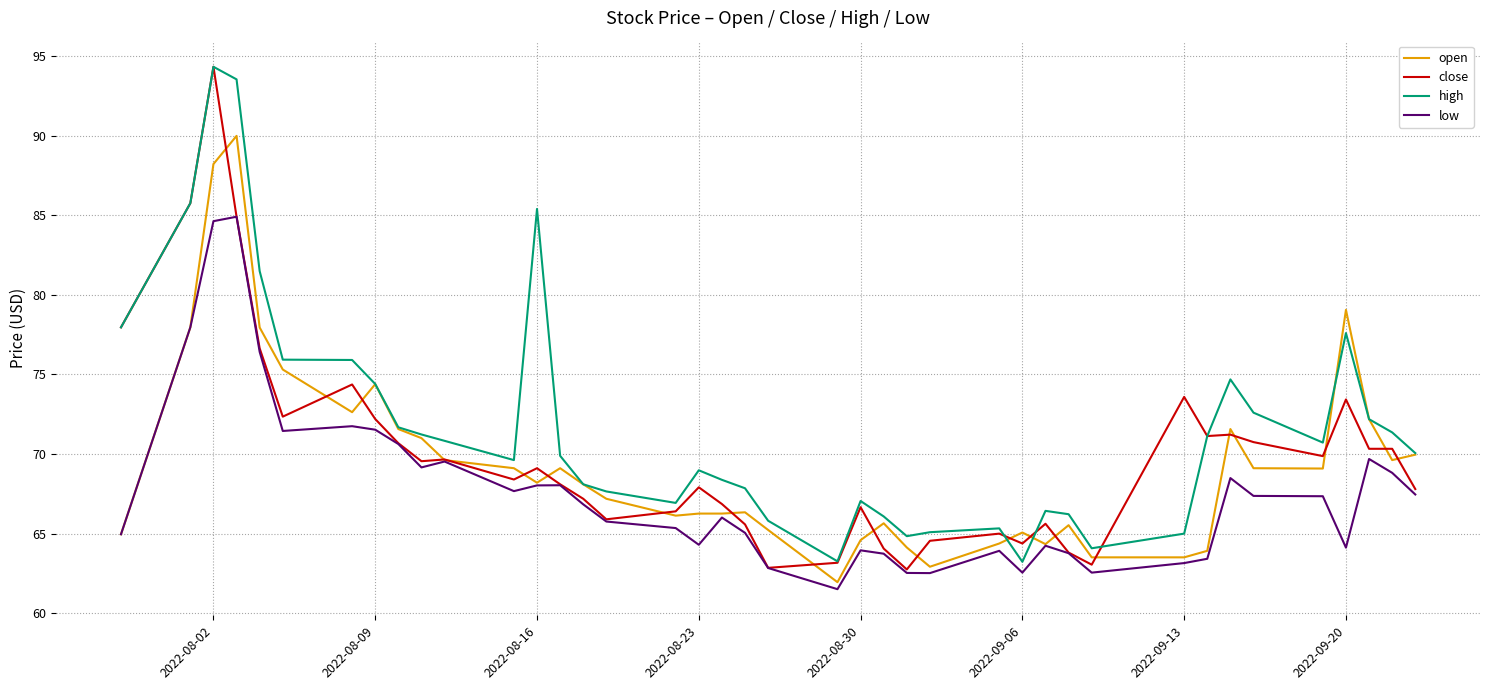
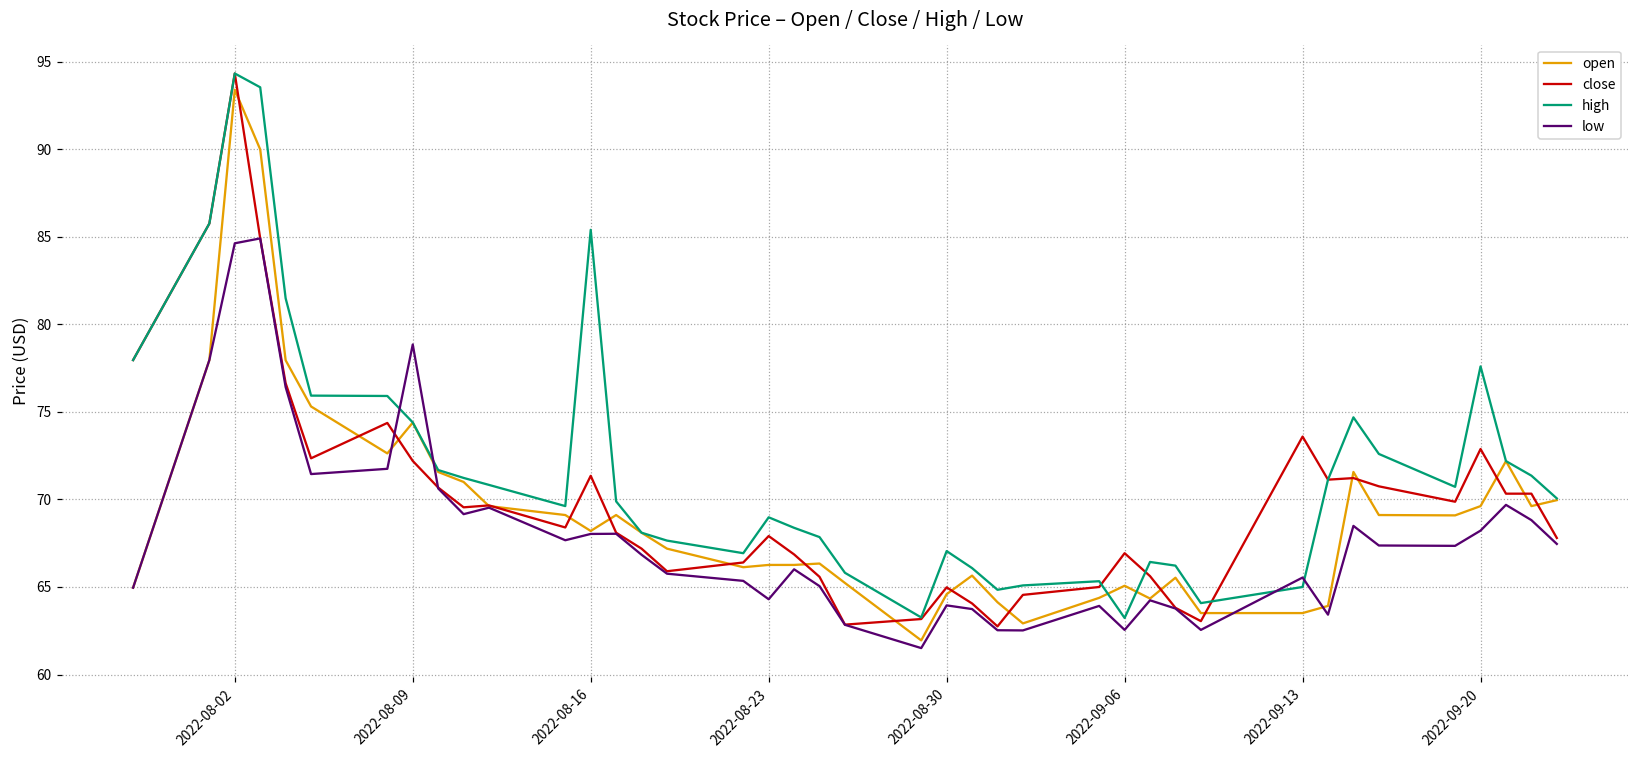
  {
    "open": {
-     "2022-08-02": 88.2,
+     "2022-08-02": 93.4,
      "2022-08-16": 68.2,
      "2022-08-23": 66.3,
      "2022-08-30": 64.6,
      "2022-09-06": 65.1,
      "2022-09-13": 63.5,
-     "2022-09-20": 79.1
+     "2022-09-20": 69.6
    },
    "close": {
      "2022-08-09": 72.2,
-     "2022-08-16": 69.1,
+     "2022-08-16": 71.4,
      "2022-08-23": 67.9,
-     "2022-08-30": 66.7,
-     "2022-09-06": 64.4,
+     "2022-08-30": 65.0,
+     "2022-09-06": 66.9,
      "2022-09-13": 73.6,
-     "2022-09-20": 73.4
+     "2022-09-20": 72.9
    },
    "high": {
      "2022-08-16": 85.4,
      "2022-08-23": 69.0,
      "2022-08-30": 67.1,
      "2022-09-06": 63.2,
      "2022-09-13": 65.0,
      "2022-09-20": 77.6
    },
    "low": {
      "2022-08-02": 84.6,
-     "2022-08-09": 71.5,
+     "2022-08-09": 78.9,
      "2022-08-16": 68.0,
      "2022-08-23": 64.3,
      "2022-08-30": 64.0,
      "2022-09-06": 62.6,
-     "2022-09-13": 63.2,
-     "2022-09-20": 64.1
+     "2022-09-13": 65.5,
+     "2022-09-20": 68.2
    }
  }
